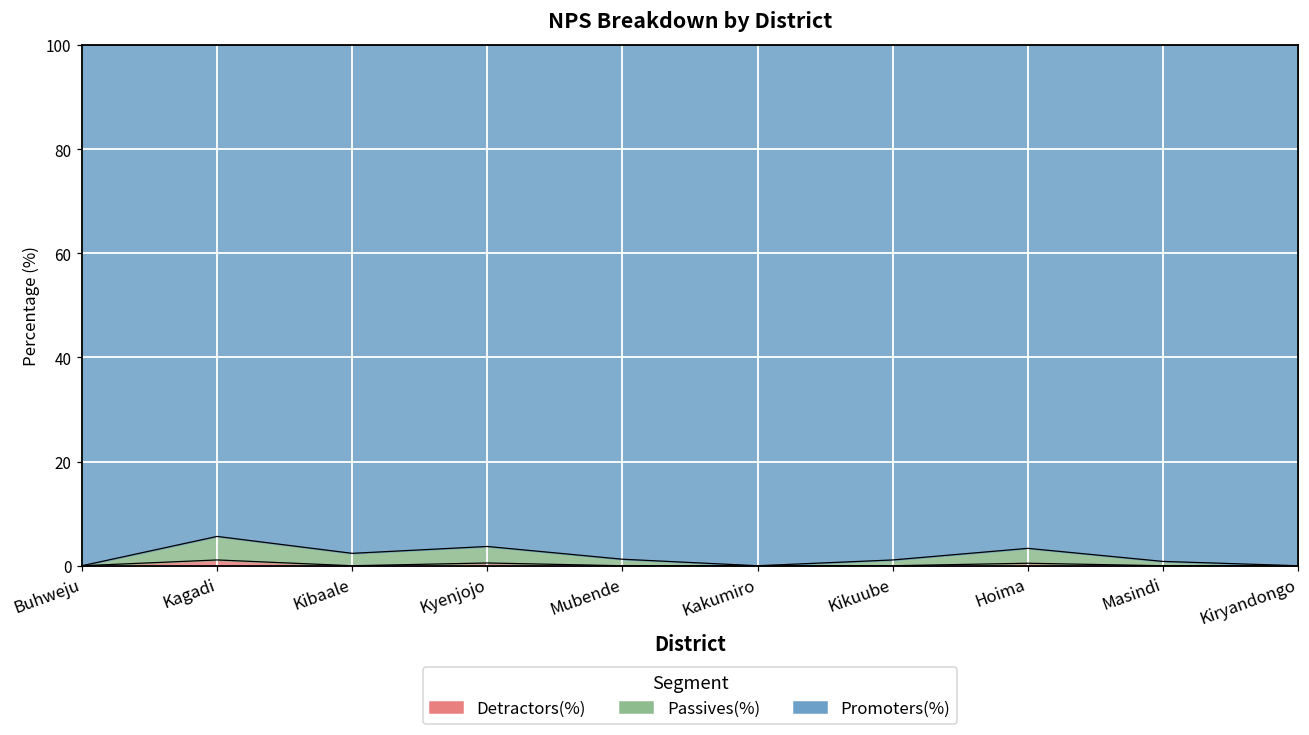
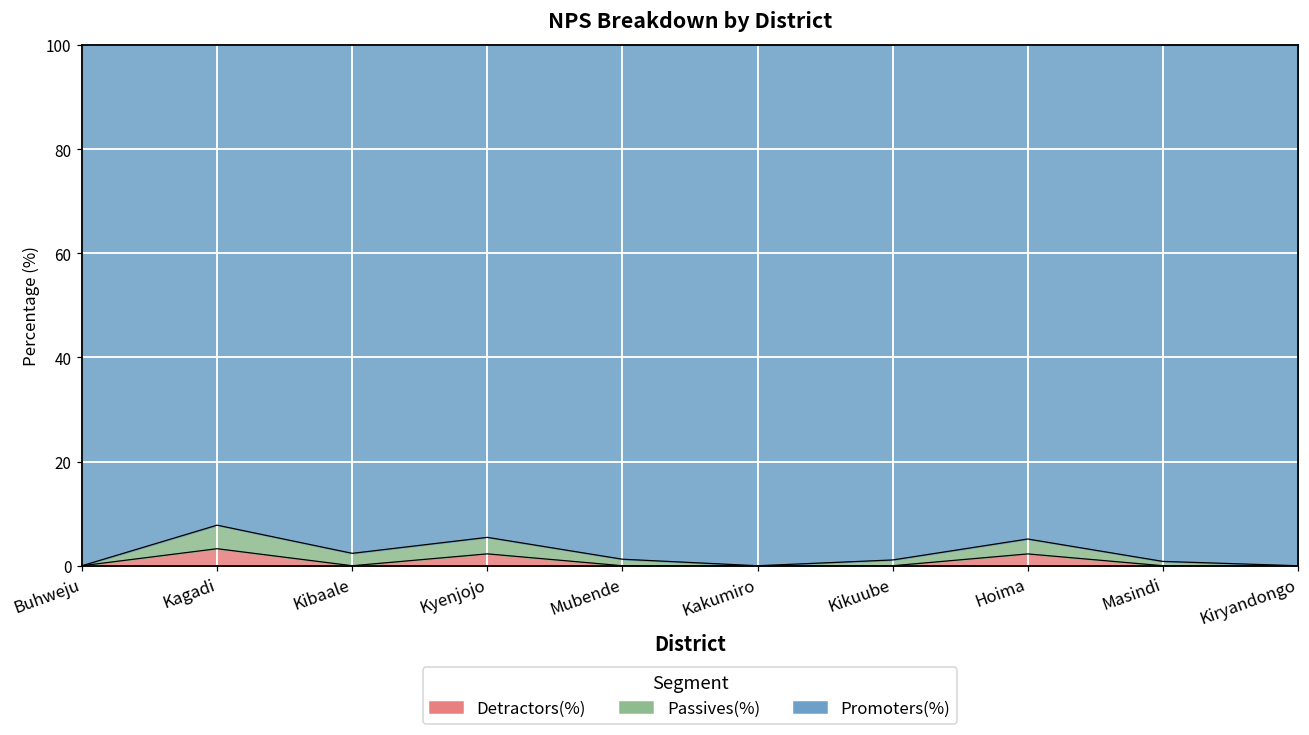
  {
    "Detractors(%)": {
-     "Kagadi": 1,
+     "Kagadi": 3,
      "Kibaale": 0,
-     "Kyenjojo": 1,
+     "Kyenjojo": 2,
      "Mubende": 0,
      "Kikuube": 0,
-     "Hoima": 0,
+     "Hoima": 2,
      "Masindi": 0
    },
    "Passives(%)": {
      "Kagadi": 5,
      "Kibaale": 2,
      "Kyenjojo": 3,
      "Mubende": 1,
      "Kikuube": 1,
      "Hoima": 3,
      "Masindi": 1
    },
    "Promoters(%)": {
      "Buhweju": 100,
      "Kibaale": 98,
      "Mubende": 99,
      "Kakumiro": 100,
      "Kikuube": 99,
      "Masindi": 99,
      "Kiryandongo": 100
    }
  }
